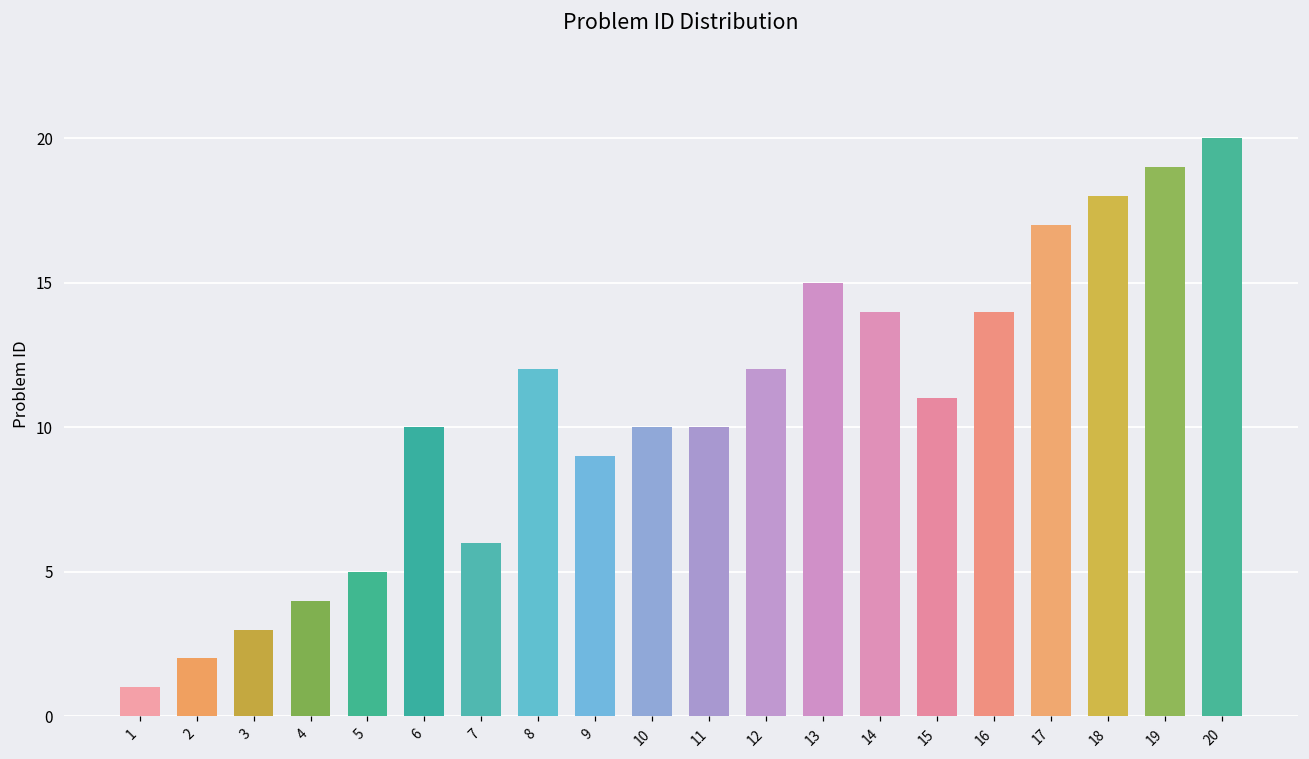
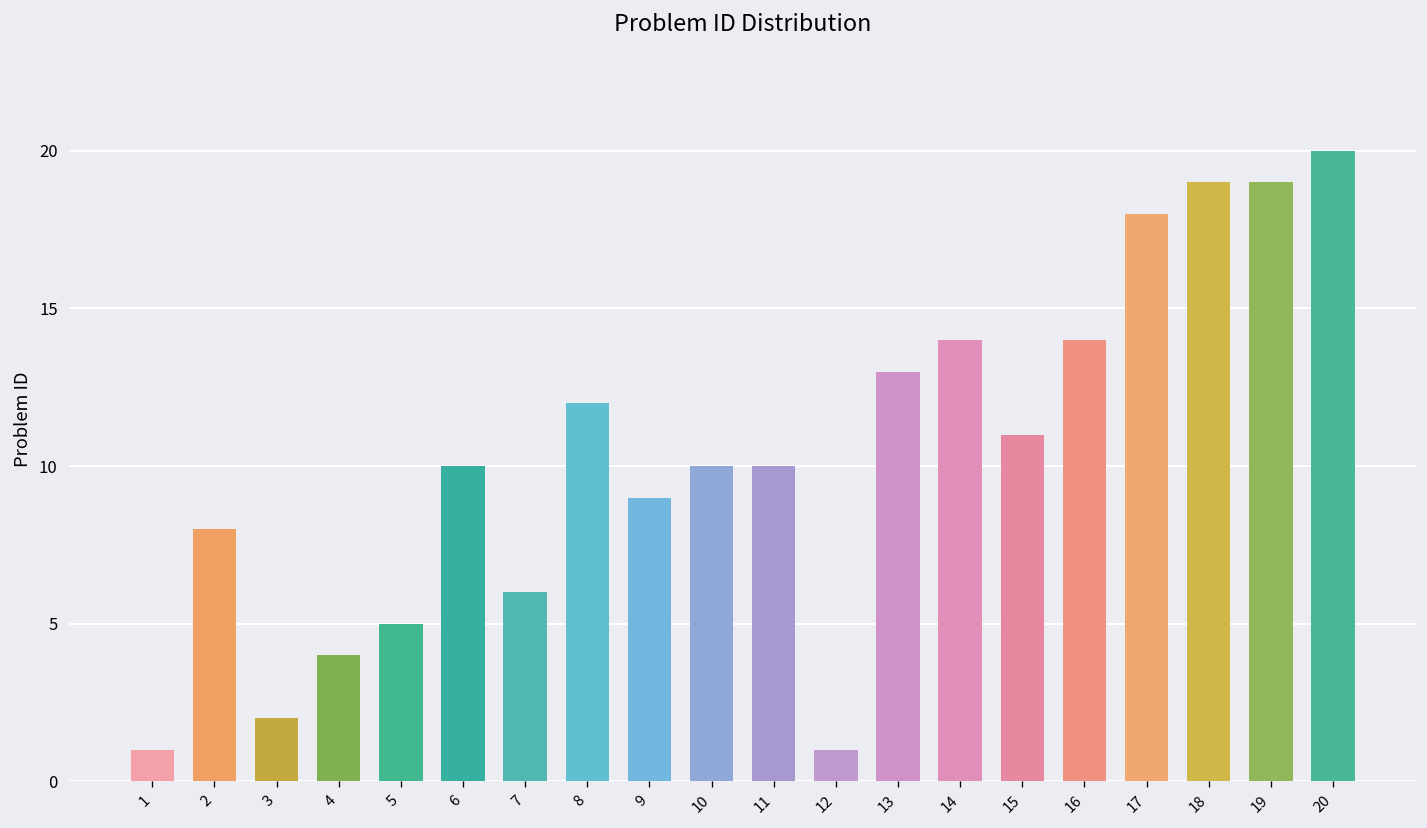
  {
    "1": 1,
-   "2": 2,
-   "3": 3,
+   "2": 8,
+   "3": 2,
    "4": 4,
    "5": 5,
    "6": 10,
    "7": 6,
    "8": 12,
    "9": 9,
    "10": 10,
    "11": 10,
-   "12": 12,
-   "13": 15,
+   "12": 1,
+   "13": 13,
    "14": 14,
    "15": 11,
    "16": 14,
-   "17": 17,
-   "18": 18,
+   "17": 18,
+   "18": 19,
    "19": 19,
    "20": 20
  }
